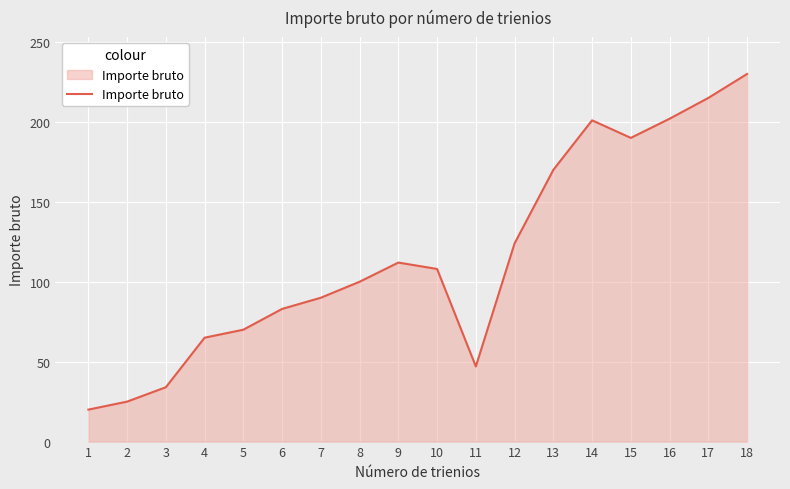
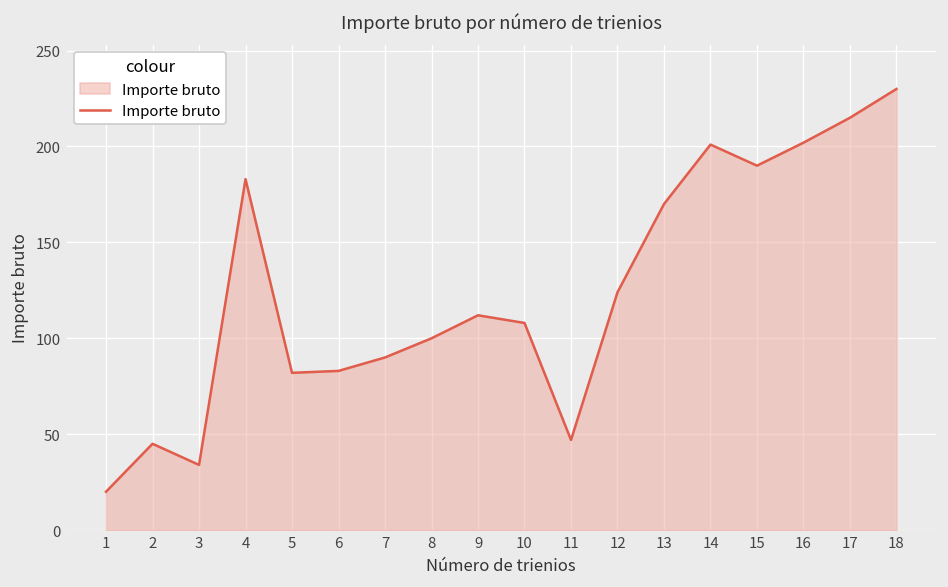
  {
    "1": 20,
-   "2": 25,
+   "2": 45,
    "3": 34,
-   "4": 65,
-   "5": 70,
+   "4": 183,
+   "5": 82,
    "6": 83,
    "7": 90,
    "8": 100,
    "9": 112,
    "10": 108,
    "11": 47,
    "12": 124,
    "13": 170,
    "14": 201,
    "15": 190,
    "16": 202,
    "17": 215,
    "18": 230
  }
